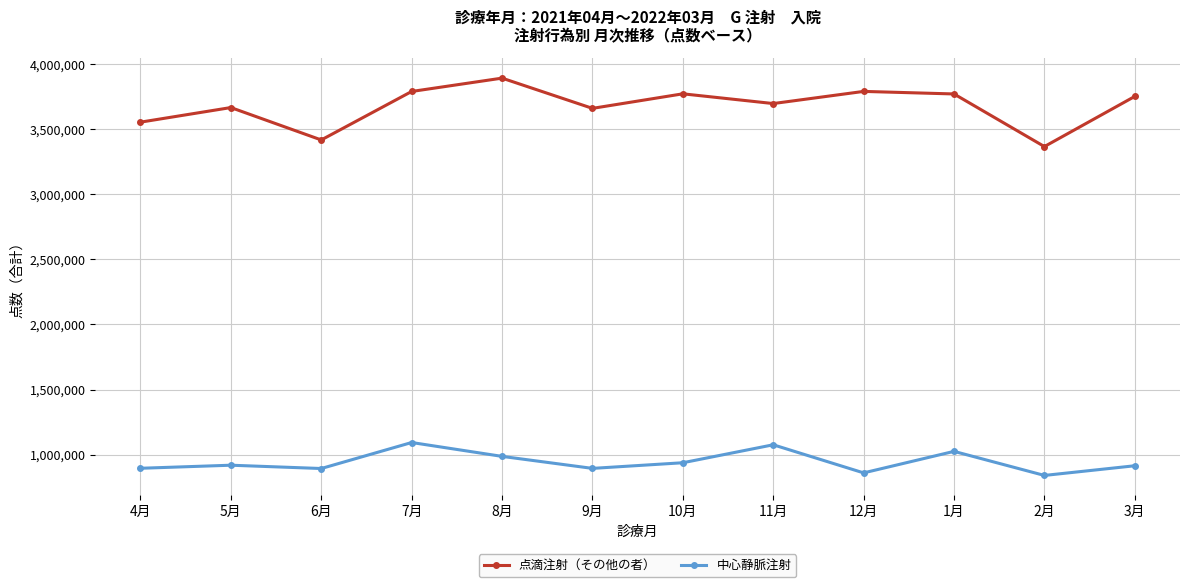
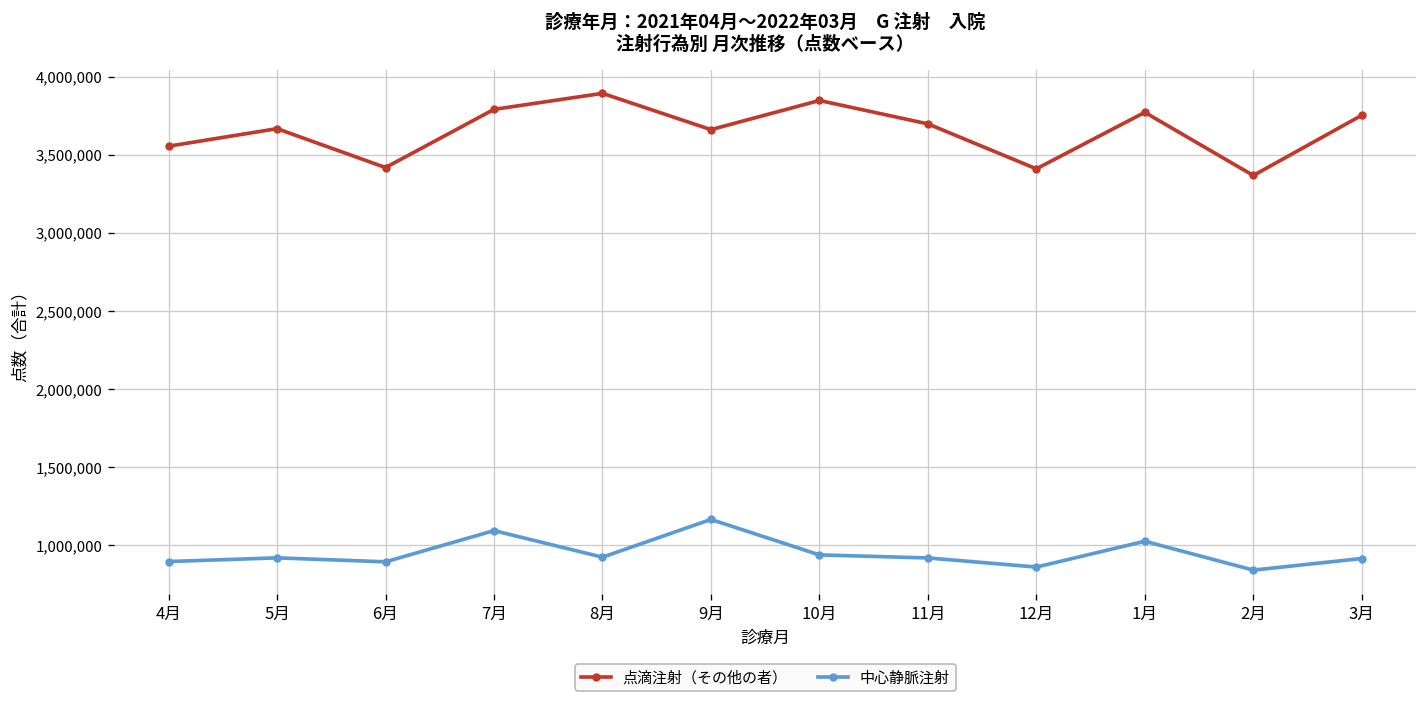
  {
    "点滴注射（その他の者）": {
      "4月": "3,550,000",
      "5月": "3,670,000",
      "6月": "3,420,000",
      "7月": "3,790,000",
      "8月": "3,890,000",
      "9月": "3,660,000",
-     "10月": "3,770,000",
+     "10月": "3,850,000",
      "11月": "3,700,000",
-     "12月": "3,790,000",
+     "12月": "3,410,000",
      "1月": "3,770,000",
      "2月": "3,370,000",
      "3月": "3,750,000"
    },
    "中心静脈注射": {
      "4月": "900,000",
      "5月": "920,000",
      "6月": "890,000",
      "7月": "1,090,000",
-     "8月": "990,000",
-     "9月": "890,000",
+     "8月": "920,000",
+     "9月": "1,160,000",
      "10月": "940,000",
-     "11月": "1,080,000",
+     "11月": "920,000",
      "12月": "860,000",
      "1月": "1,030,000",
      "2月": "840,000",
      "3月": "910,000"
    }
  }
